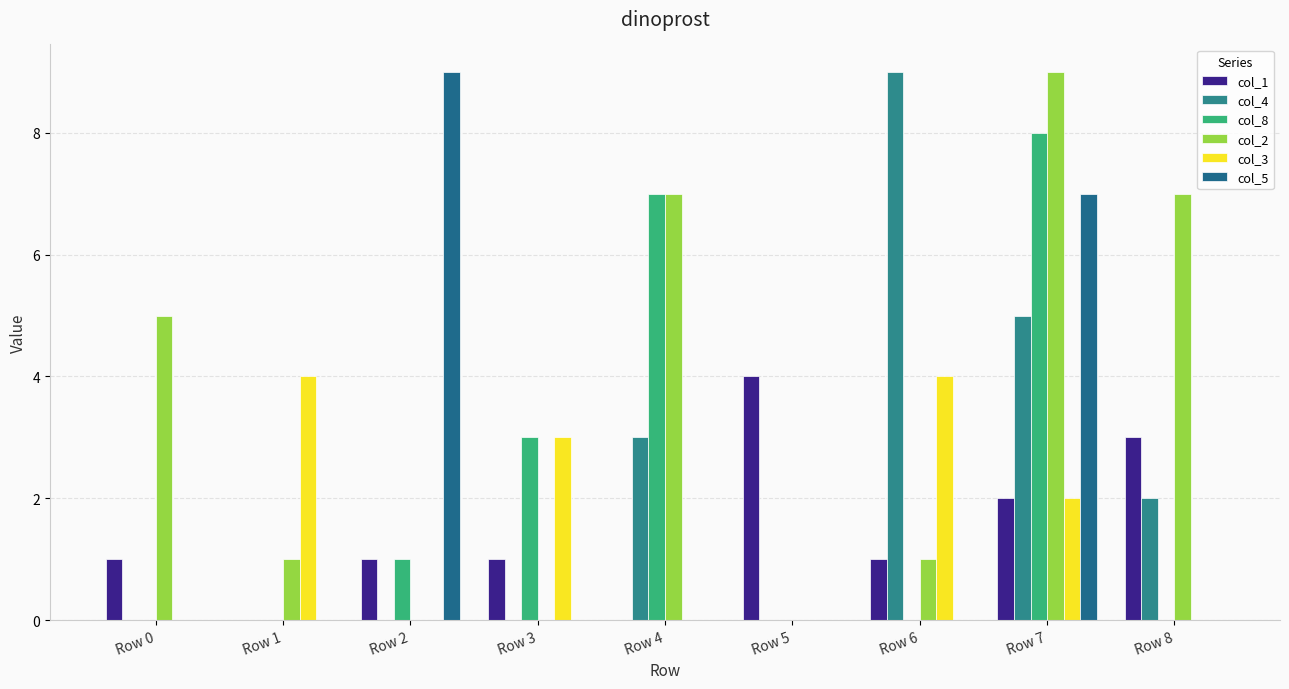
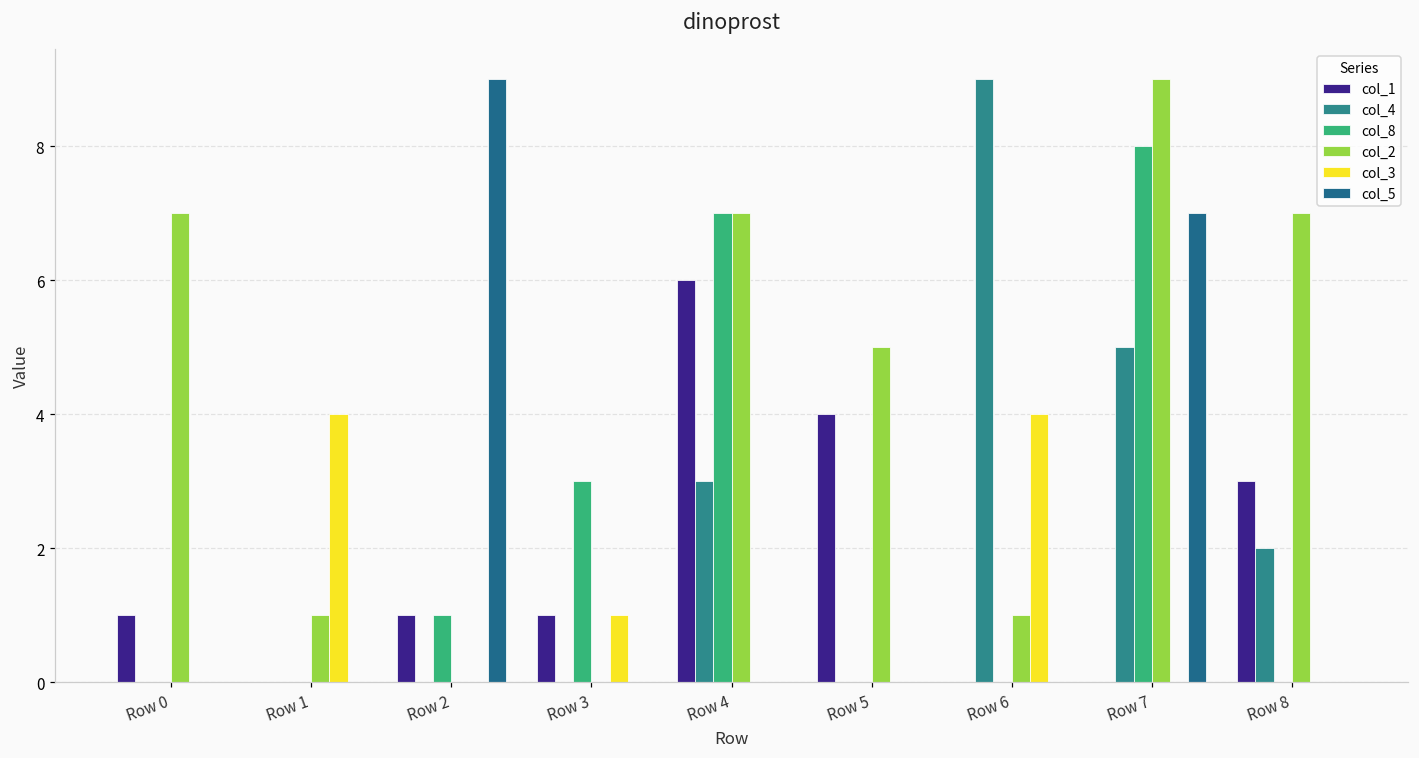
  {
    "col_1": {
      "Row 0": 1,
      "Row 1": 0,
      "Row 2": 1,
      "Row 3": 1,
-     "Row 4": 0,
+     "Row 4": 6,
      "Row 5": 4,
-     "Row 6": 1,
-     "Row 7": 2,
+     "Row 6": 0,
+     "Row 7": 0,
      "Row 8": 3
    },
    "col_2": {
-     "Row 0": 5,
+     "Row 0": 7,
      "Row 1": 1,
      "Row 2": 0,
      "Row 3": 0,
      "Row 4": 7,
-     "Row 5": 0,
+     "Row 5": 5,
      "Row 6": 1,
      "Row 7": 9,
      "Row 8": 7
    },
    "col_3": {
      "Row 0": 0,
      "Row 1": 4,
      "Row 2": 0,
-     "Row 3": 3,
+     "Row 3": 1,
      "Row 4": 0,
      "Row 5": 0,
      "Row 6": 4,
-     "Row 7": 2,
+     "Row 7": 0,
      "Row 8": 0
    }
  }
